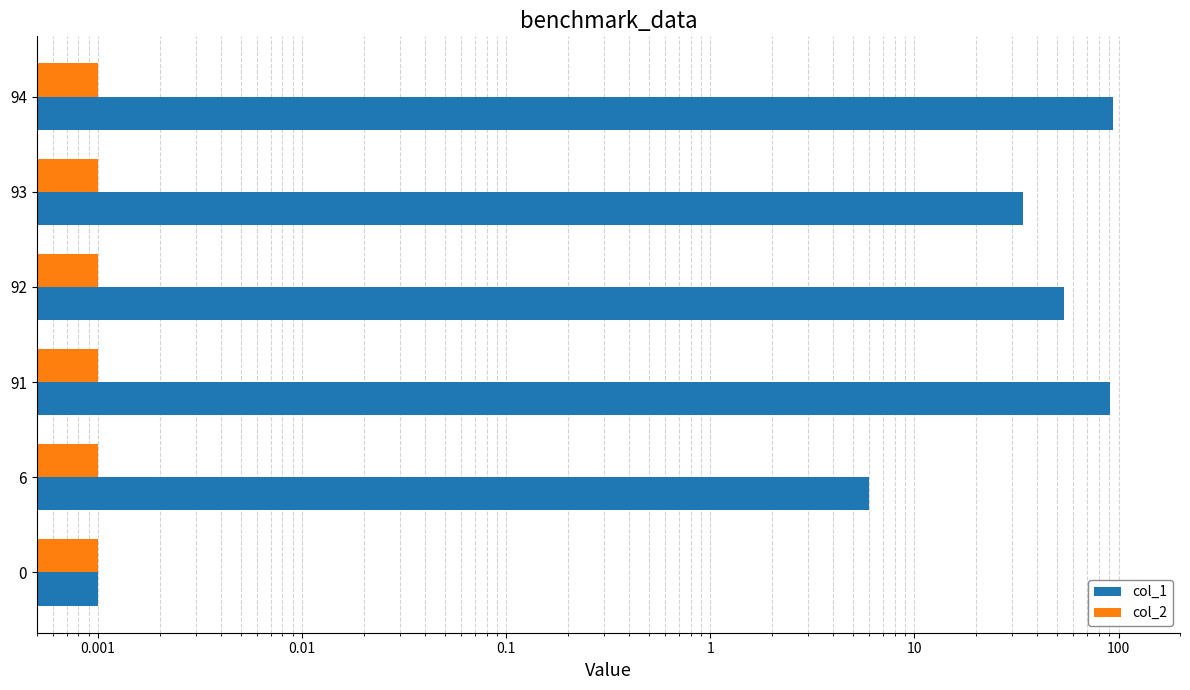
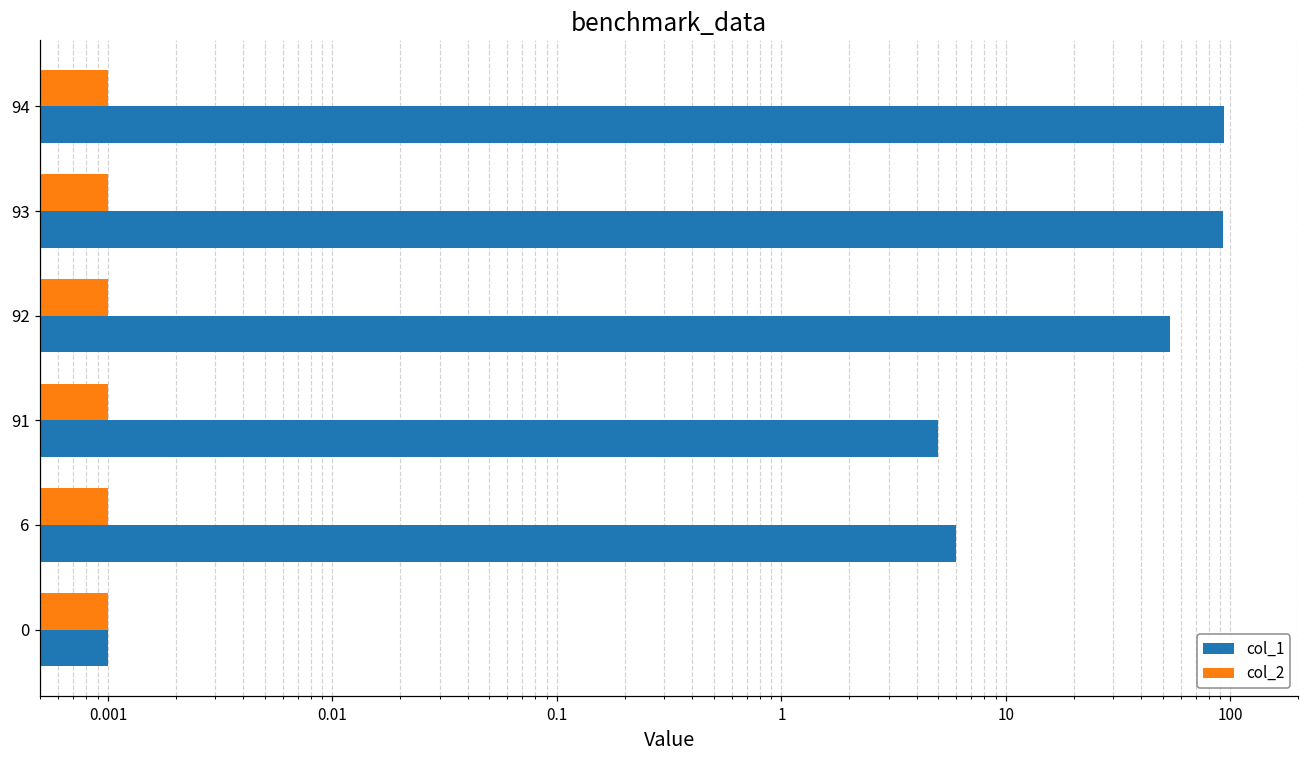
  {
    "col_1": {
      "94": 90,
-     "93": 34,
+     "93": 90,
      "92": 54,
-     "91": 90,
+     "91": 5,
      "6": 6,
      "0": 0.0010
    },
    "col_2": {
      "94": 0.0010,
      "93": 0.0010,
      "92": 0.0010,
      "91": 0.0010,
      "6": 0.0010,
      "0": 0.0010
    }
  }
